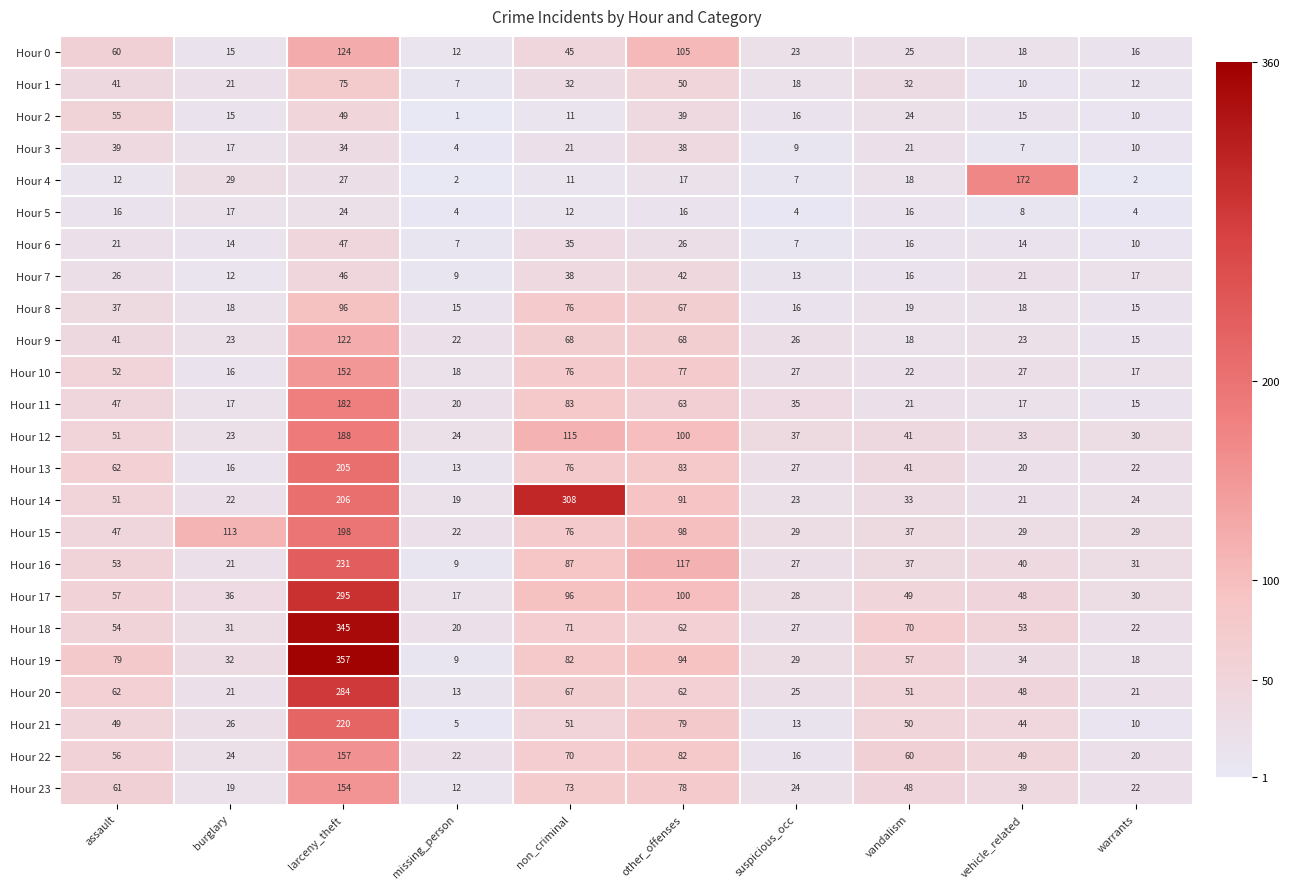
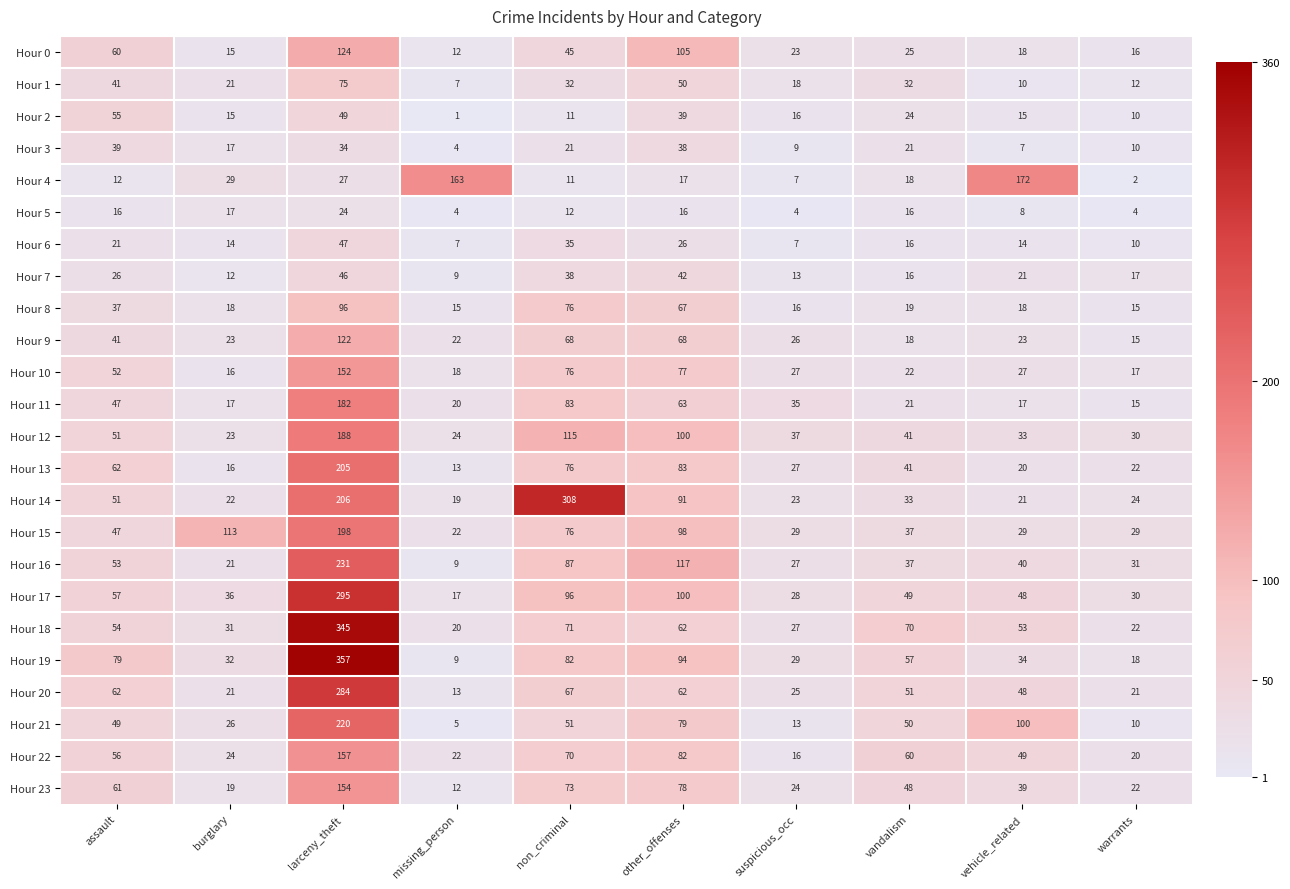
  {
    "Hour 4": {
      "assault": 12,
      "burglary": 29,
      "larceny_theft": 27,
-     "missing_person": 2,
+     "missing_person": 163,
      "non_criminal": 11,
      "other_offenses": 17,
      "suspicious_occ": 7,
      "vandalism": 18,
      "vehicle_related": 172,
      "warrants": 2
    },
    "Hour 21": {
      "assault": 49,
      "burglary": 26,
      "larceny_theft": 220,
      "missing_person": 5,
      "non_criminal": 51,
      "other_offenses": 79,
      "suspicious_occ": 13,
      "vandalism": 50,
-     "vehicle_related": 44,
+     "vehicle_related": 100,
      "warrants": 10
    }
  }
